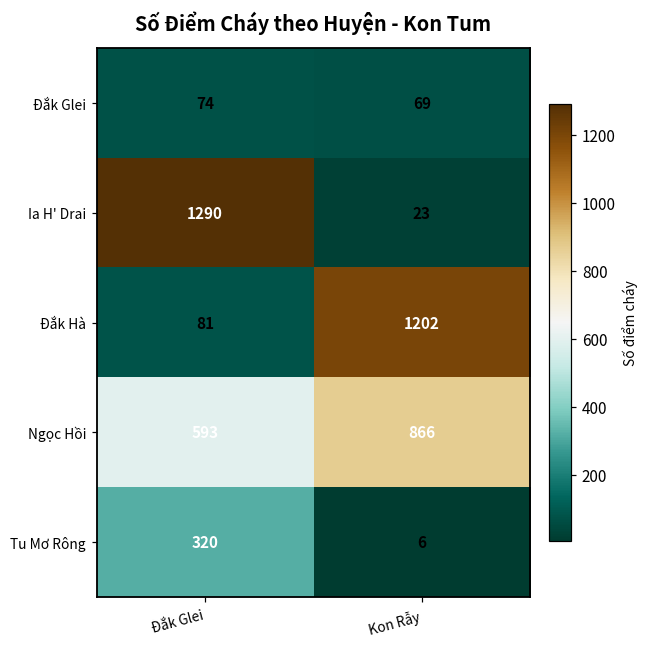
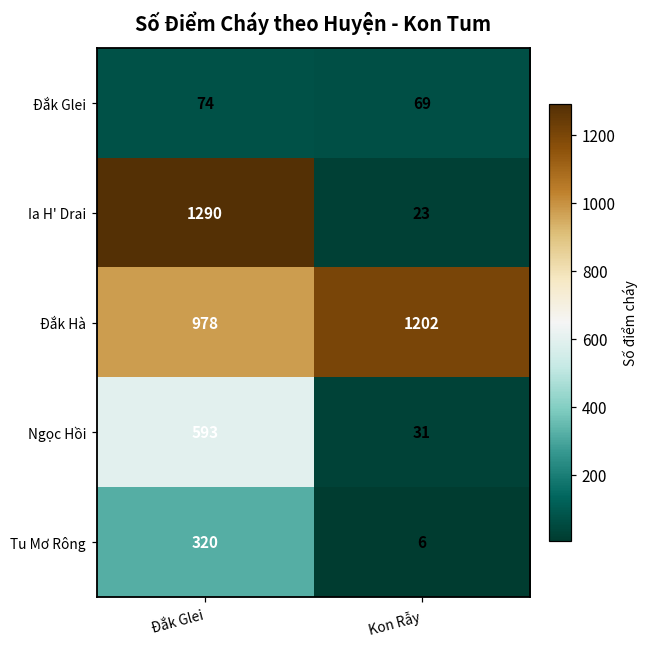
  {
    "Đắk Glei": {
      "Đắk Glei": 74,
      "Kon Rẫy": 69
    },
    "Ia H' Drai": {
      "Đắk Glei": 1290,
      "Kon Rẫy": 23
    },
    "Đắk Hà": {
-     "Đắk Glei": 81,
+     "Đắk Glei": 978,
      "Kon Rẫy": 1202
    },
    "Ngọc Hồi": {
-     "Kon Rẫy": 866
+     "Kon Rẫy": 31
    },
    "Tu Mơ Rông": {
      "Đắk Glei": 320,
      "Kon Rẫy": 6
    }
  }
